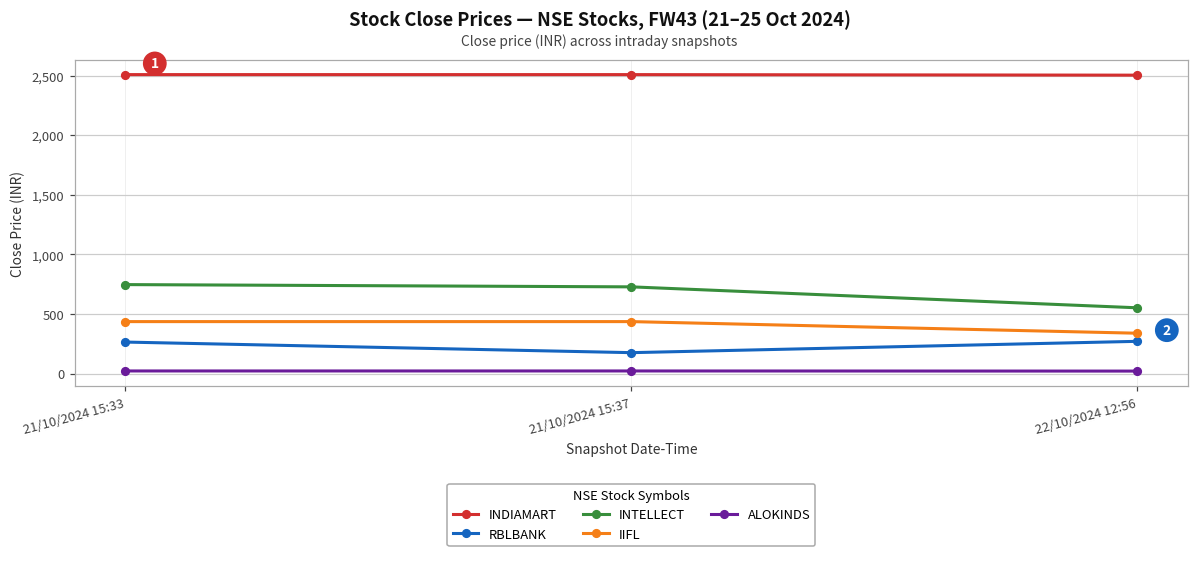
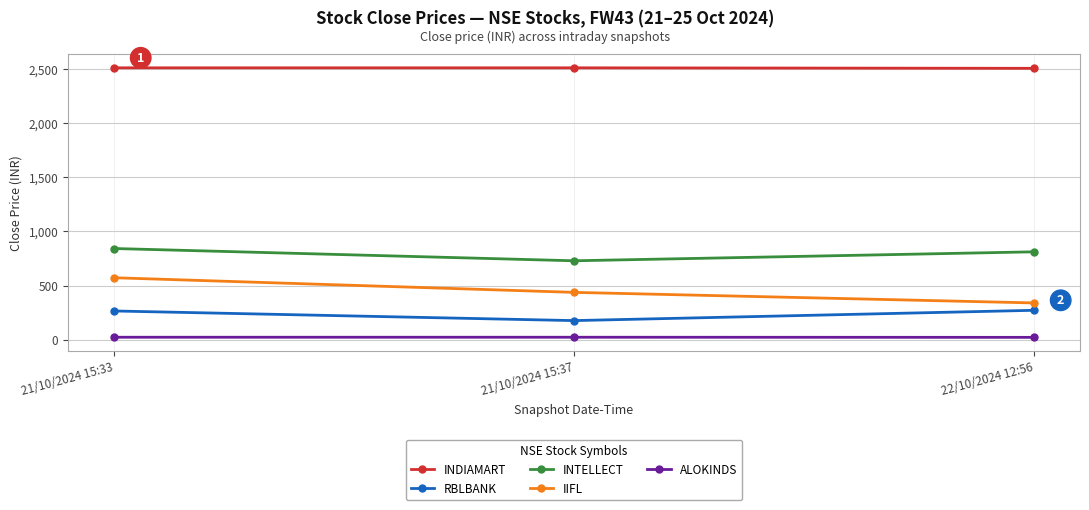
  {
    "INDIAMART": {
      "21/10/2024 15:37": "2,510",
      "22/10/2024 12:56": "2,500"
    },
    "RBLBANK": {
      "21/10/2024 15:33": "270",
      "21/10/2024 15:37": "180"
    },
    "INTELLECT": {
-     "21/10/2024 15:33": "750",
+     "21/10/2024 15:33": "840",
      "21/10/2024 15:37": "730",
-     "22/10/2024 12:56": "550"
+     "22/10/2024 12:56": "810"
    },
    "IIFL": {
-     "21/10/2024 15:33": "440",
+     "21/10/2024 15:33": "570",
      "21/10/2024 15:37": "440"
    },
    "ALOKINDS": {
      "21/10/2024 15:33": "20",
      "21/10/2024 15:37": "20",
      "22/10/2024 12:56": "20"
    }
  }
